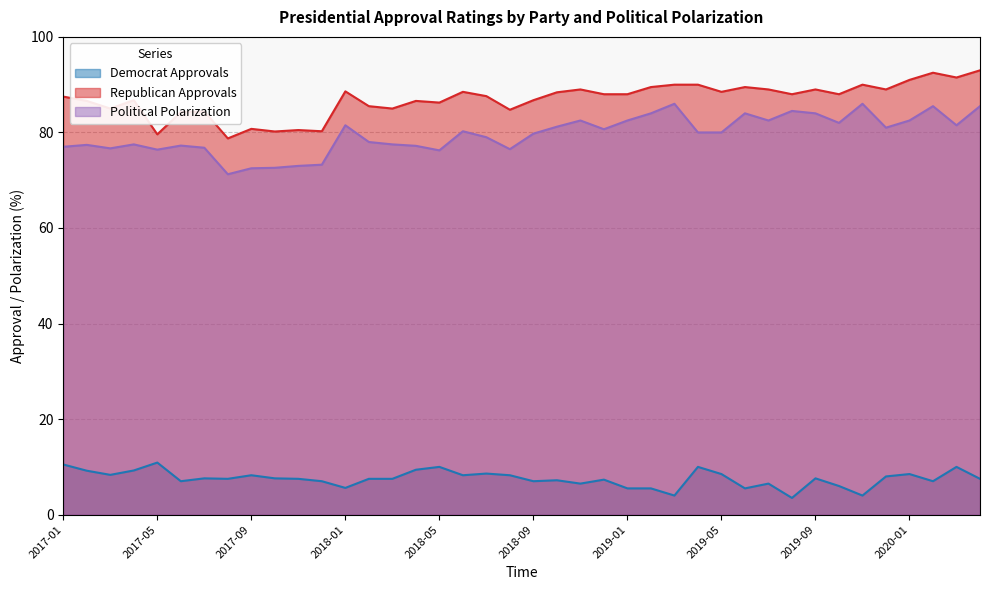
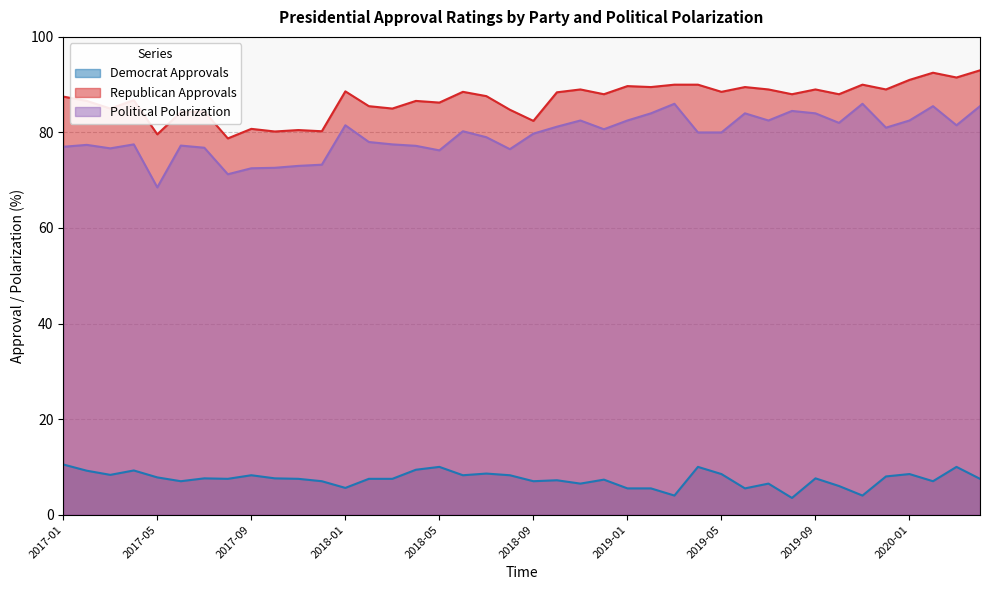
  {
    "Democrat Approvals": {
      "2017-01": 11,
-     "2017-05": 11,
+     "2017-05": 8,
      "2017-09": 8,
      "2018-01": 6,
      "2018-05": 10,
      "2018-09": 7,
      "2019-01": 6,
      "2019-05": 9,
      "2019-09": 8,
      "2020-01": 9
    },
    "Republican Approvals": {
      "2017-01": 88,
      "2017-05": 80,
      "2017-09": 81,
      "2018-01": 89,
      "2018-05": 86,
-     "2018-09": 87,
-     "2019-01": 88,
+     "2018-09": 82,
+     "2019-01": 90,
      "2019-05": 89,
      "2019-09": 89,
      "2020-01": 91
    },
    "Political Polarization": {
      "2017-01": 77,
-     "2017-05": 76,
+     "2017-05": 69,
      "2017-09": 73,
      "2018-01": 82,
      "2018-05": 76,
      "2018-09": 80,
      "2019-01": 83,
      "2019-05": 80,
      "2019-09": 84,
      "2020-01": 83
    }
  }
